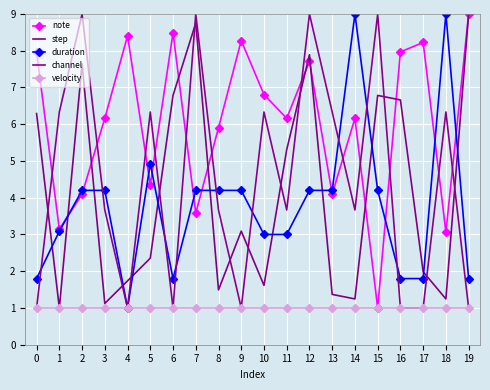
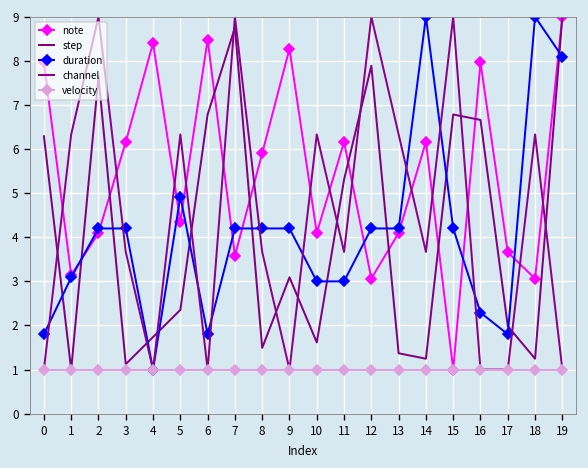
  {
    "note": {
      "2": 4.1,
      "3": 6.2,
      "4": 8.4,
      "5": 4.4,
      "6": 8.5,
      "7": 3.6,
      "8": 5.9,
      "9": 8.3,
-     "10": 6.8,
+     "10": 4.1,
      "11": 6.2,
-     "12": 7.7,
+     "12": 3.1,
      "13": 4.1,
      "14": 6.2,
      "16": 8.0,
-     "17": 8.2,
+     "17": 3.7,
      "18": 3.1
    },
    "duration": {
      "0": 1.8,
      "2": 4.2,
      "3": 4.2,
      "5": 4.9,
      "6": 1.8,
      "7": 4.2,
      "8": 4.2,
      "9": 4.2,
      "10": 3.0,
      "11": 3.0,
      "12": 4.2,
      "13": 4.2,
      "14": 9.0,
      "15": 4.2,
-     "16": 1.8,
+     "16": 2.3,
      "17": 1.8,
      "18": 9.0,
-     "19": 1.8
+     "19": 8.1
    },
    "velocity": {
      "2": 1.0,
      "3": 1.0,
      "5": 1.0,
      "7": 1.0,
      "8": 1.0,
      "10": 1.0,
      "11": 1.0,
      "12": 1.0,
      "13": 1.0,
      "14": 1.0,
      "18": 1.0
    }
  }
